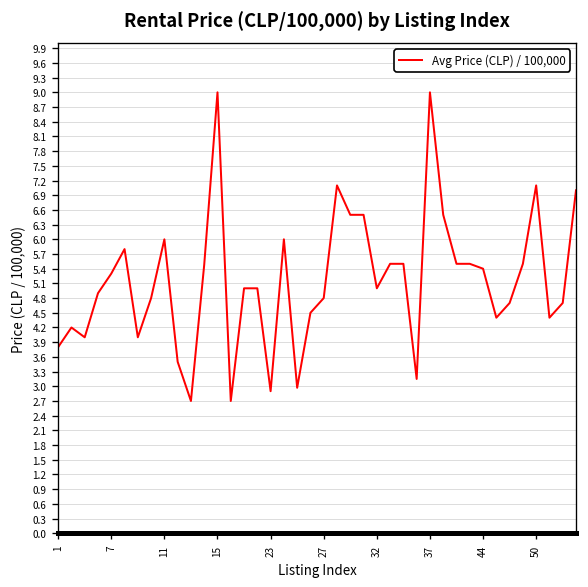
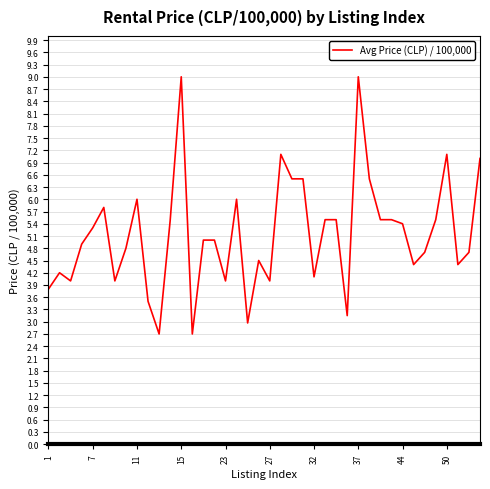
  {
    "1": 3.8,
    "7": 5.3,
    "11": 6.0,
    "15": 9.0,
-   "23": 2.9,
-   "27": 4.8,
-   "32": 5.0,
+   "23": 4.0,
+   "27": 4.0,
+   "32": 4.1,
    "37": 9.0,
    "44": 5.4,
    "50": 7.1
  }
